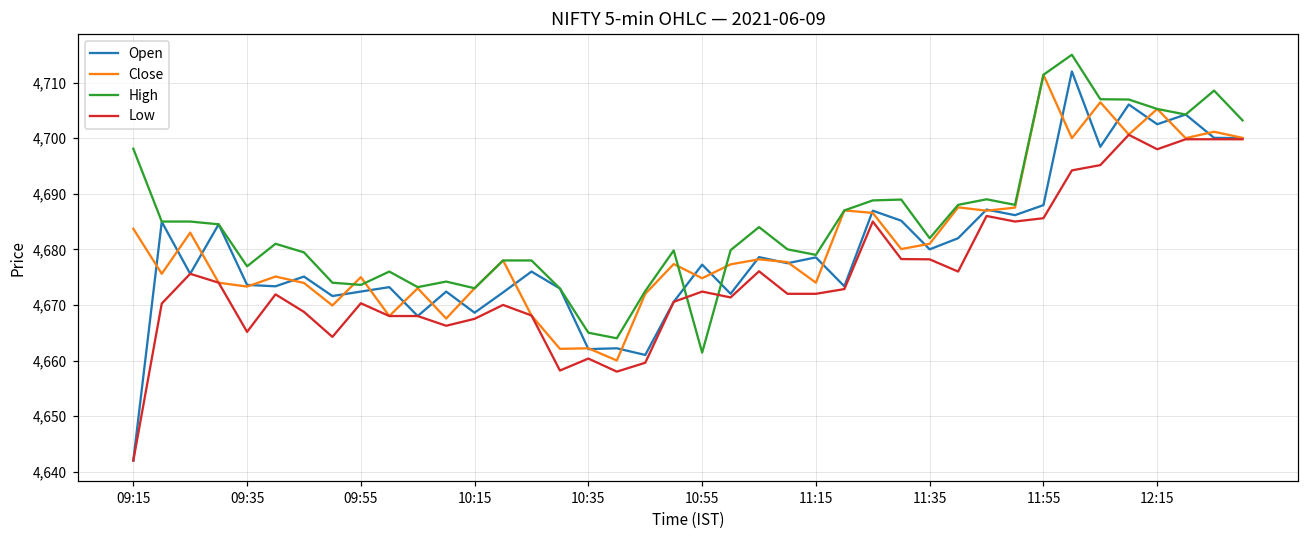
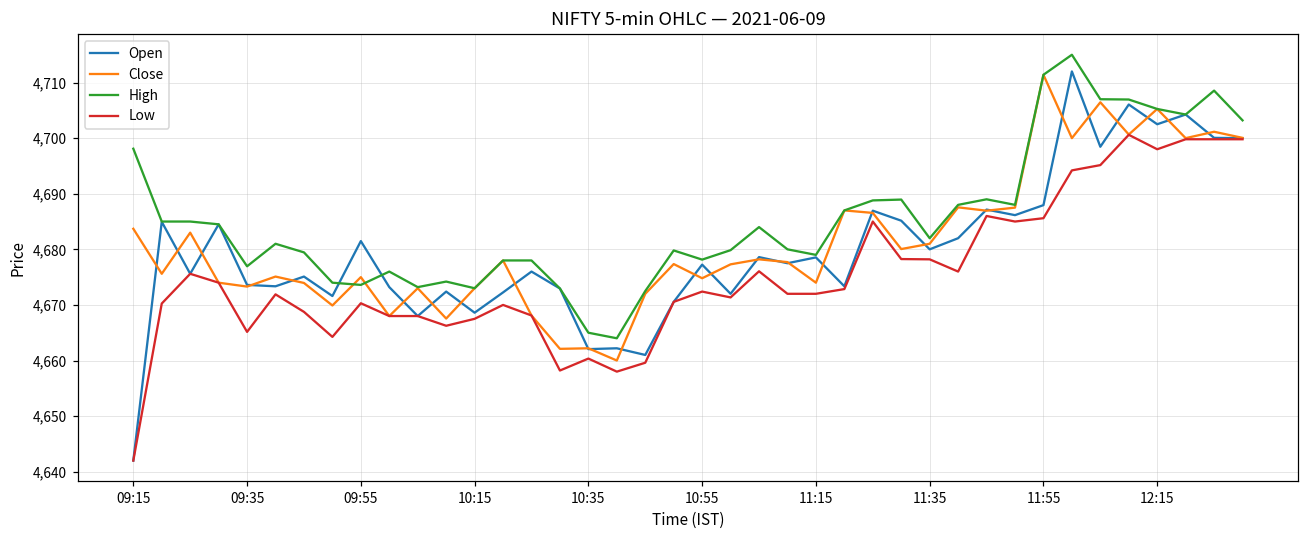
  {
    "Open": {
-     "09:55": "4,672",
+     "09:55": "4,681",
      "10:15": "4,669",
      "10:55": "4,677",
      "11:35": "4,680",
      "11:55": "4,688",
      "12:15": "4,703"
    },
    "Close": {
      "09:15": "4,684",
      "09:55": "4,675",
      "10:55": "4,675",
      "11:15": "4,674",
      "11:35": "4,681"
    },
    "High": {
      "09:15": "4,698",
      "09:35": "4,677",
      "09:55": "4,674",
      "10:35": "4,665",
-     "10:55": "4,661",
+     "10:55": "4,678",
      "11:35": "4,682"
    },
    "Low": {
      "09:35": "4,665",
      "09:55": "4,670",
      "10:15": "4,668",
      "10:35": "4,660",
      "10:55": "4,672",
      "11:15": "4,672",
      "11:35": "4,678",
      "11:55": "4,686",
      "12:15": "4,698"
    }
  }
